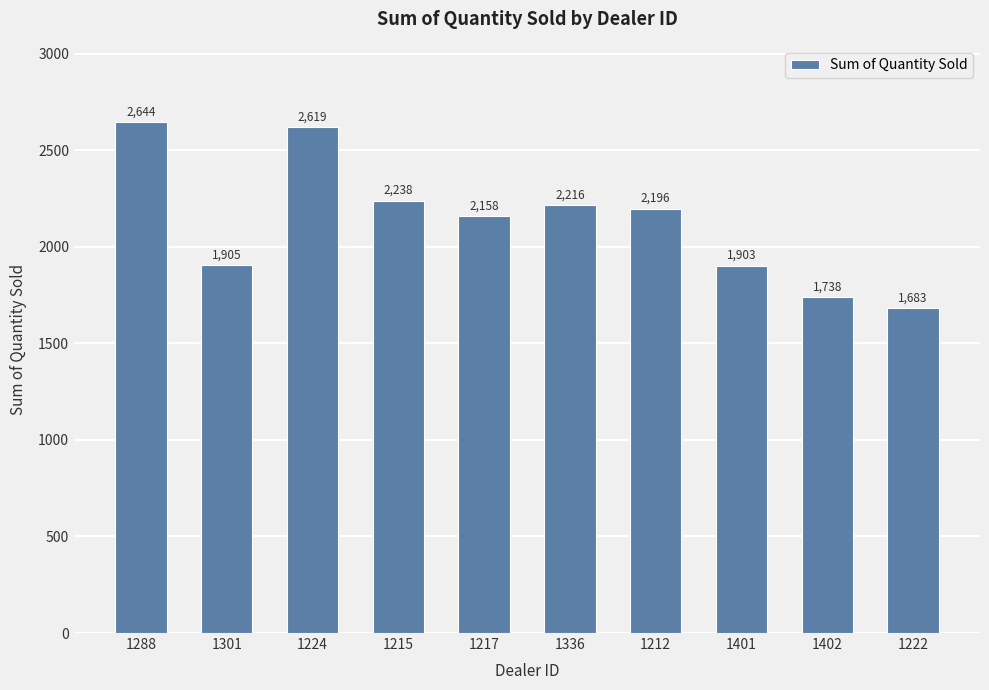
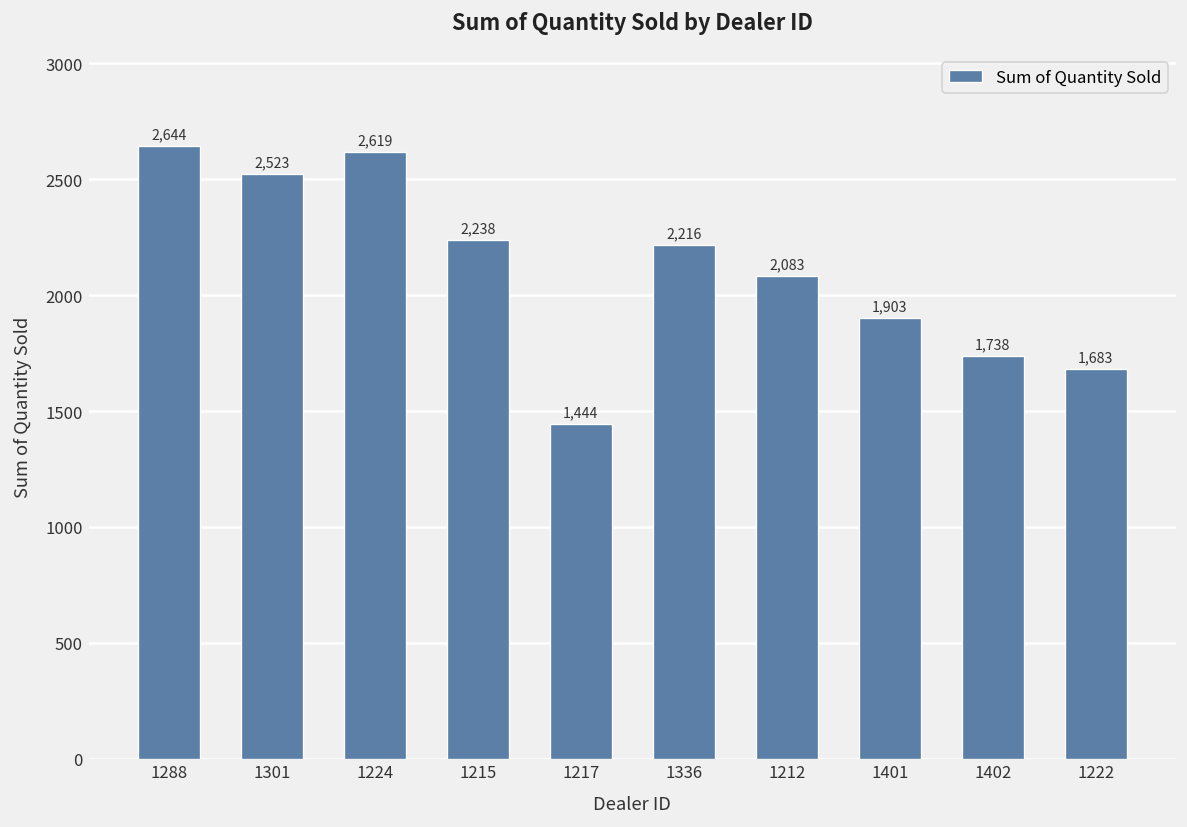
  {
    "1288": "2,644",
-   "1301": "1,905",
+   "1301": "2,523",
    "1224": "2,619",
    "1215": "2,238",
-   "1217": "2,158",
+   "1217": "1,444",
    "1336": "2,216",
-   "1212": "2,196",
+   "1212": "2,083",
    "1401": "1,903",
    "1402": "1,738",
    "1222": "1,683"
  }
